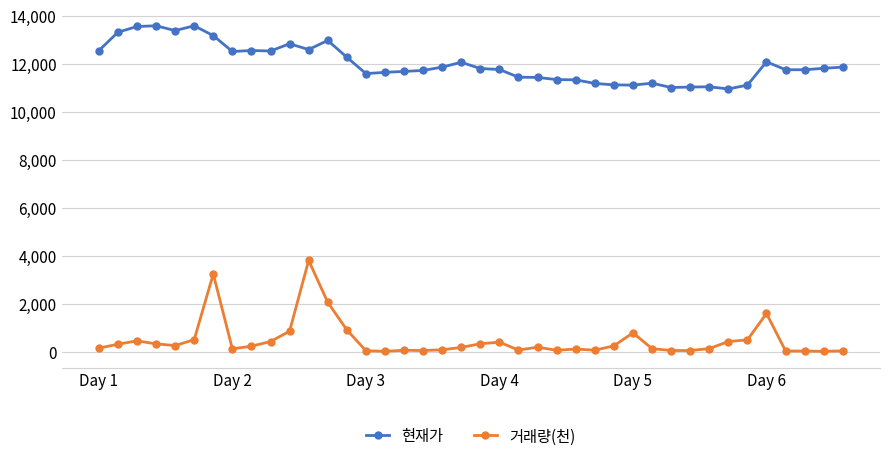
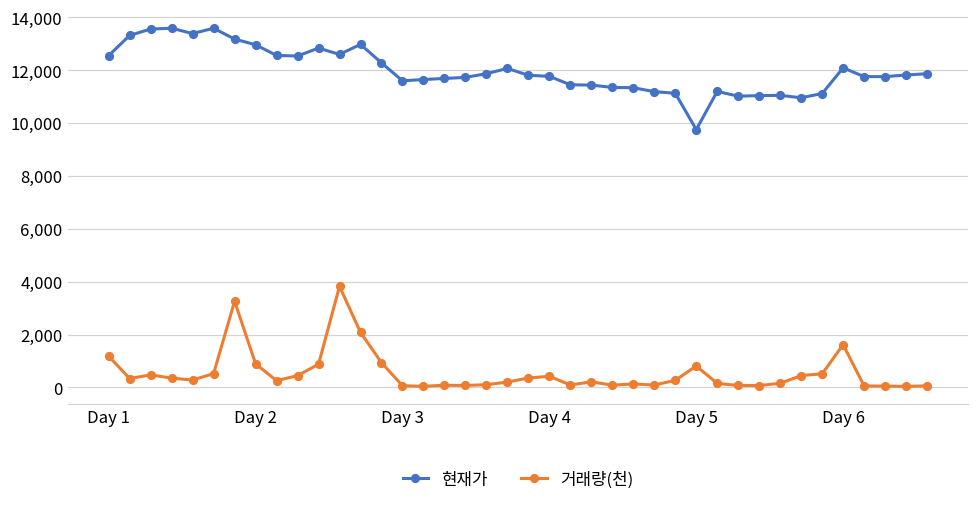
  {
    "현재가": {
      "Day 1": "12,600",
-     "Day 2": "12,500",
+     "Day 2": "13,000",
      "Day 3": "11,600",
      "Day 4": "11,800",
-     "Day 5": "11,100",
+     "Day 5": "9,800",
      "Day 6": "12,100"
    },
    "거래량(천)": {
-     "Day 1": "200",
-     "Day 2": "100",
+     "Day 1": "1,200",
+     "Day 2": "900",
      "Day 3": "100",
      "Day 4": "400",
      "Day 5": "800",
      "Day 6": "1,600"
    }
  }
